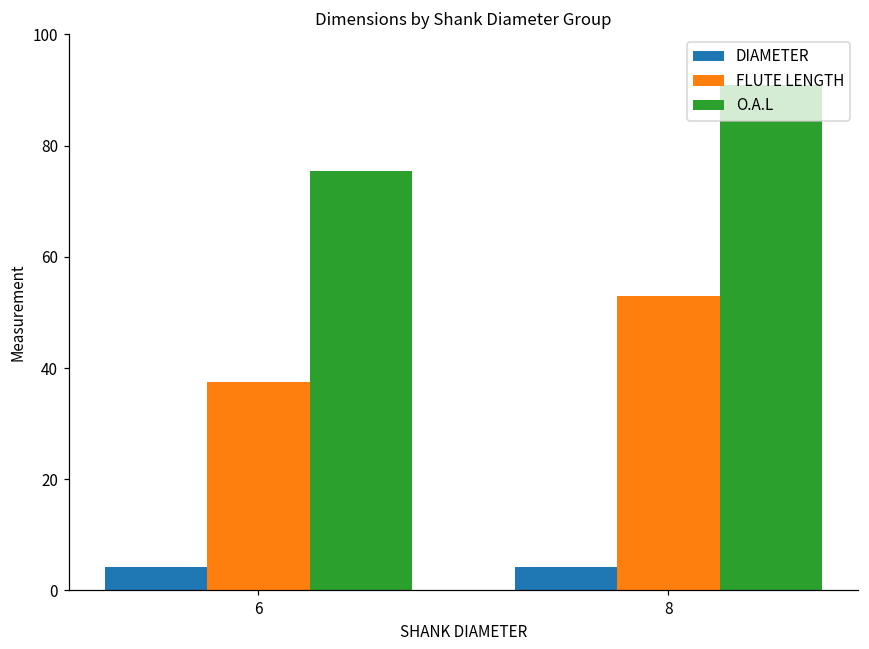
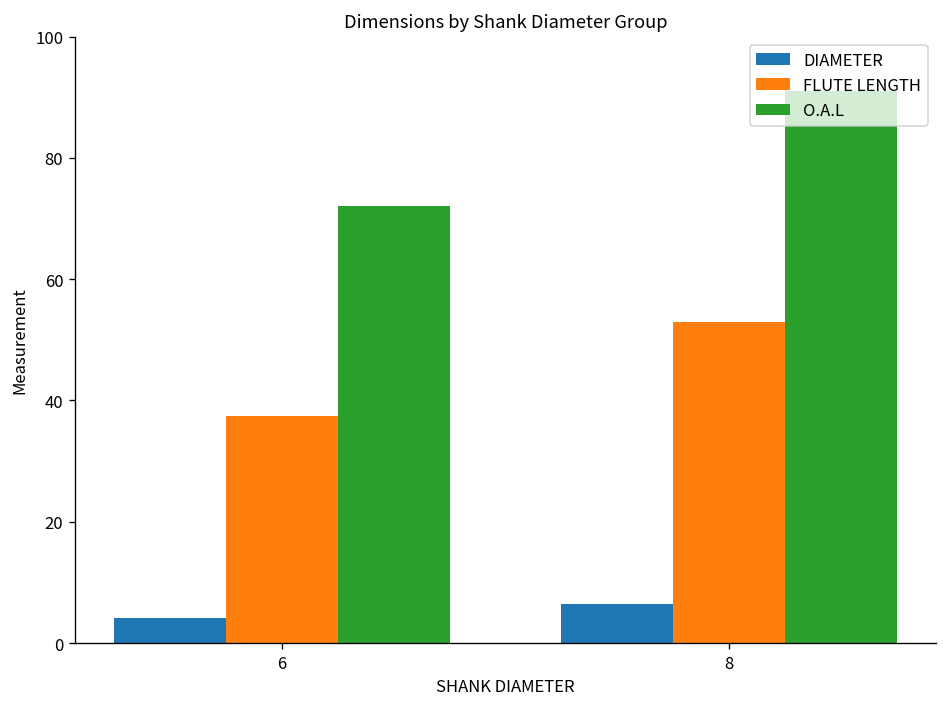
  {
    "DIAMETER": {
      "6": 4,
-     "8": 4
+     "8": 6
    },
    "FLUTE LENGTH": {
      "6": 37,
      "8": 53
    },
    "O.A.L": {
-     "6": 75
+     "6": 72
    }
  }
